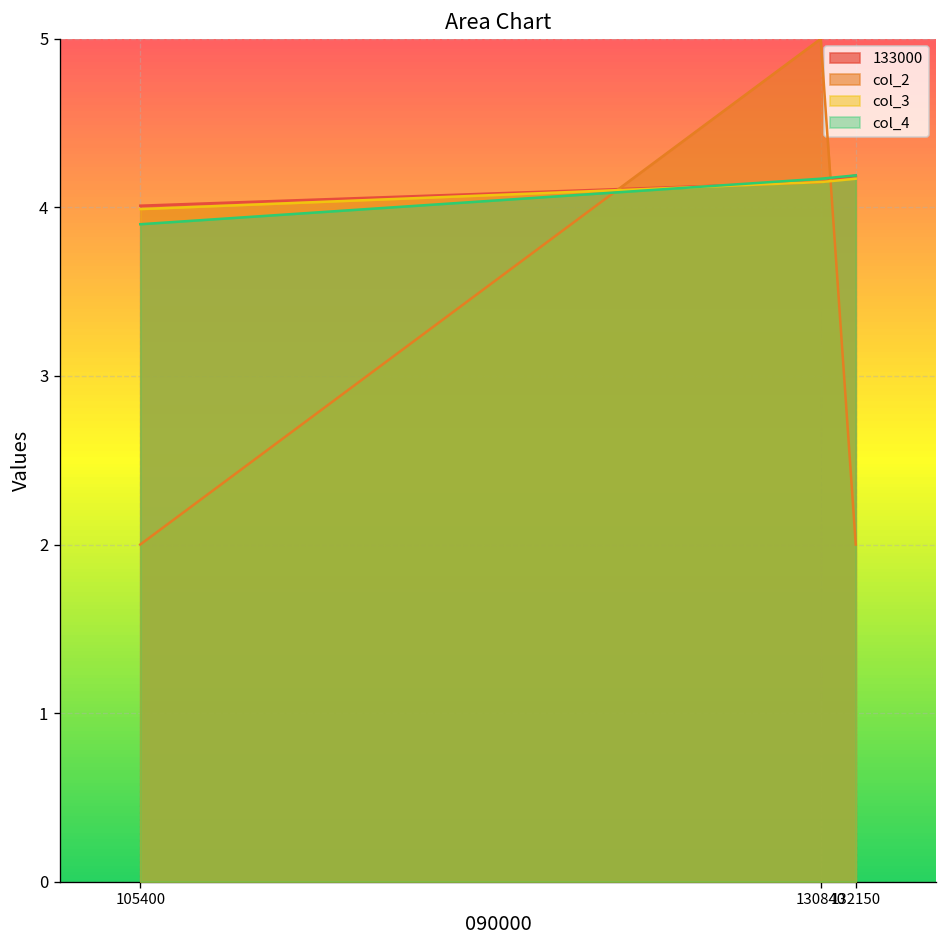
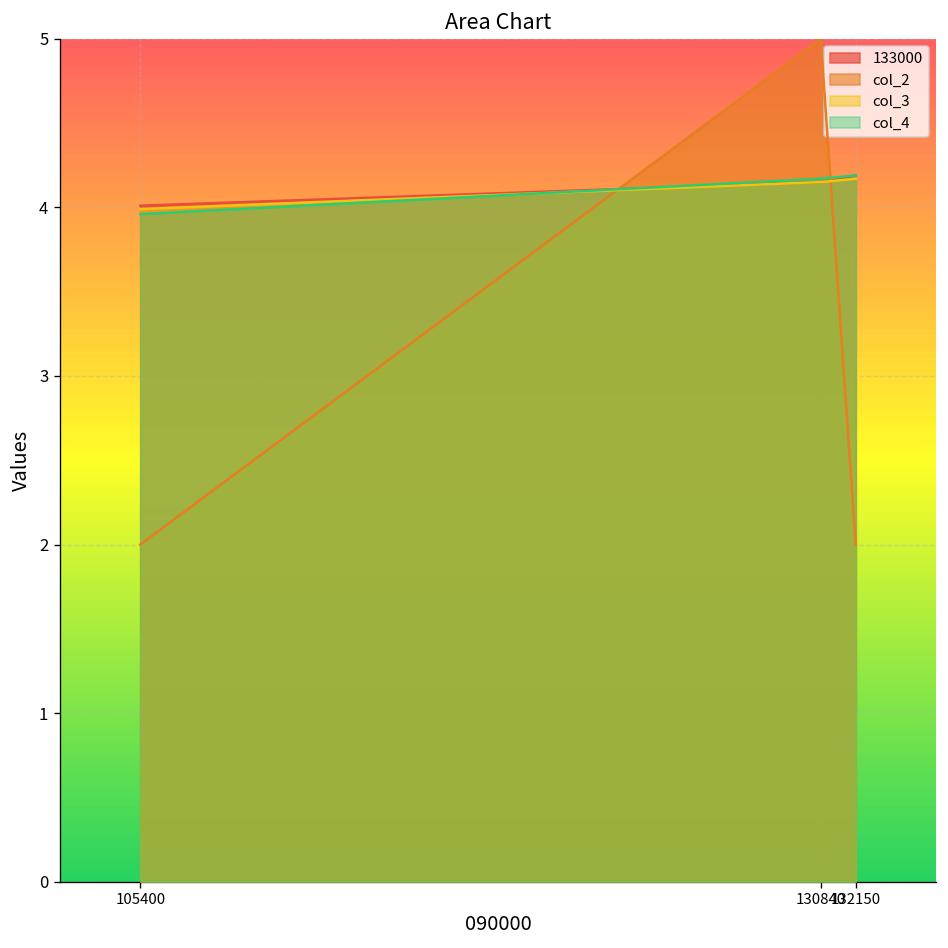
  {
    "col_3": {
      "105400": 3.99
    },
    "col_4": {
-     "105400": 3.90
+     "105400": 3.96
    }
  }
